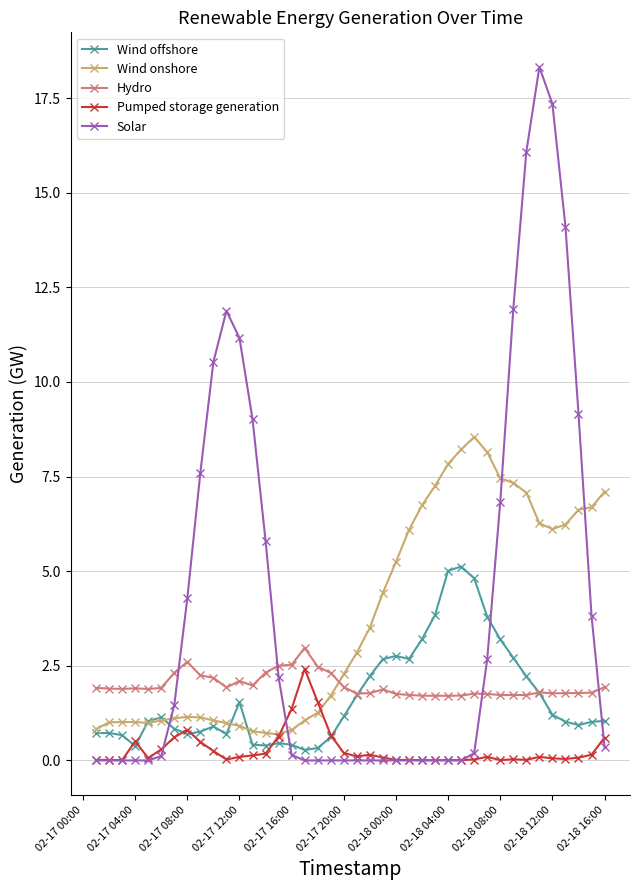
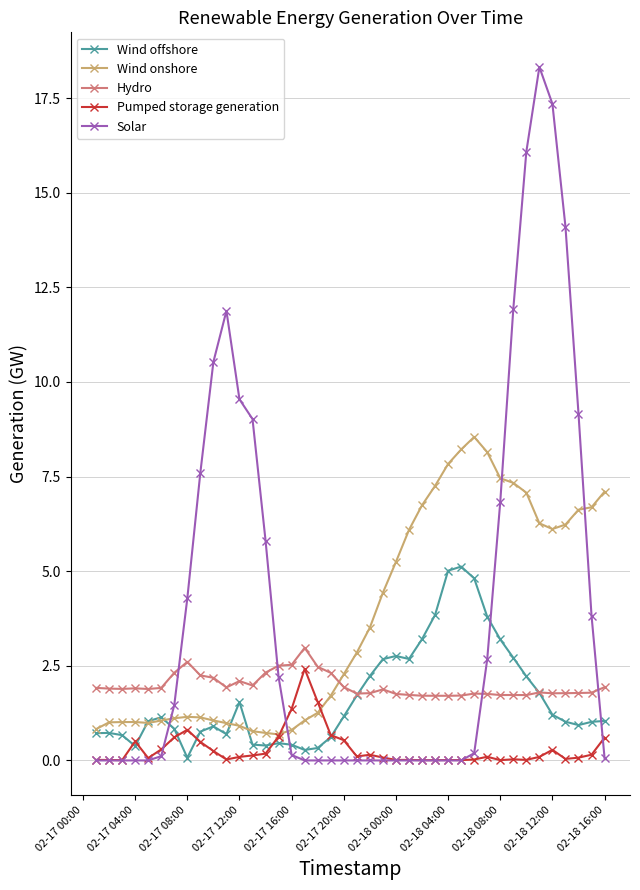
  {
    "Wind offshore": {
      "02-17 04:00": 0.4,
-     "02-17 08:00": 0.7,
+     "02-17 08:00": 0.1,
      "02-17 12:00": 1.5,
      "02-17 16:00": 0.4,
      "02-17 20:00": 1.2,
      "02-18 00:00": 2.8,
      "02-18 04:00": 5.0,
      "02-18 08:00": 3.2,
      "02-18 12:00": 1.2,
      "02-18 16:00": 1.0
    },
    "Pumped storage generation": {
      "02-17 04:00": 0.5,
      "02-17 08:00": 0.8,
      "02-17 12:00": 0.1,
      "02-17 16:00": 1.4,
-     "02-17 20:00": 0.2,
+     "02-17 20:00": 0.5,
      "02-18 08:00": 0.0,
-     "02-18 12:00": 0.1,
+     "02-18 12:00": 0.3,
      "02-18 16:00": 0.6
    },
    "Solar": {
      "02-17 04:00": 0.0,
      "02-17 08:00": 4.3,
-     "02-17 12:00": 11.2,
+     "02-17 12:00": 9.5,
      "02-17 16:00": 0.1,
      "02-17 20:00": 0.0,
      "02-18 08:00": 6.8,
      "02-18 12:00": 17.3,
-     "02-18 16:00": 0.3
+     "02-18 16:00": 0.1
    }
  }
